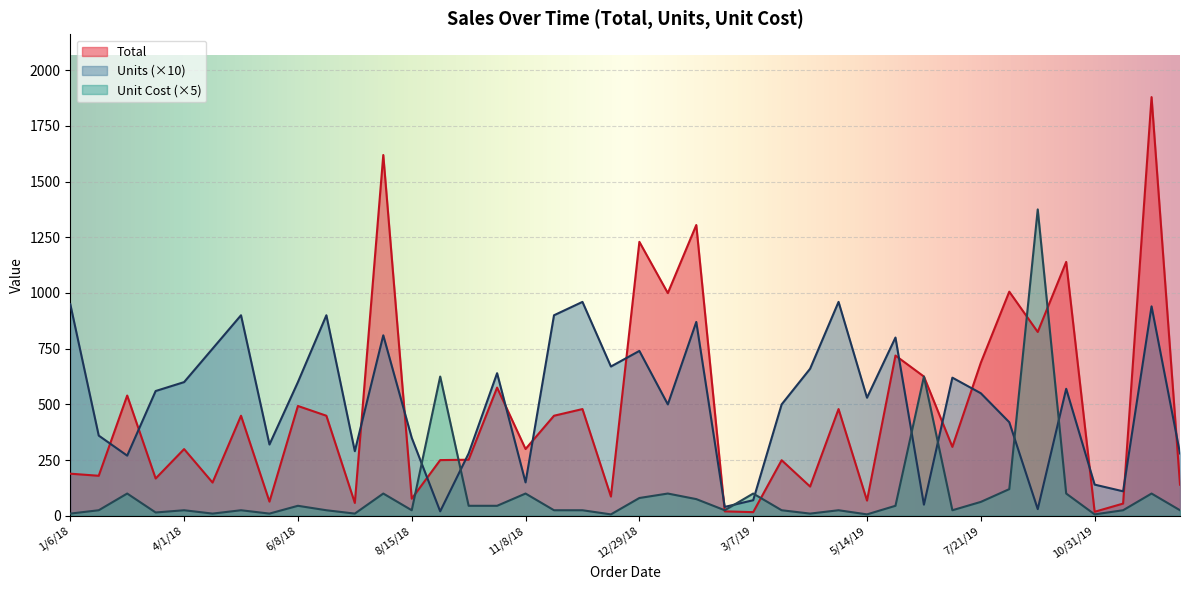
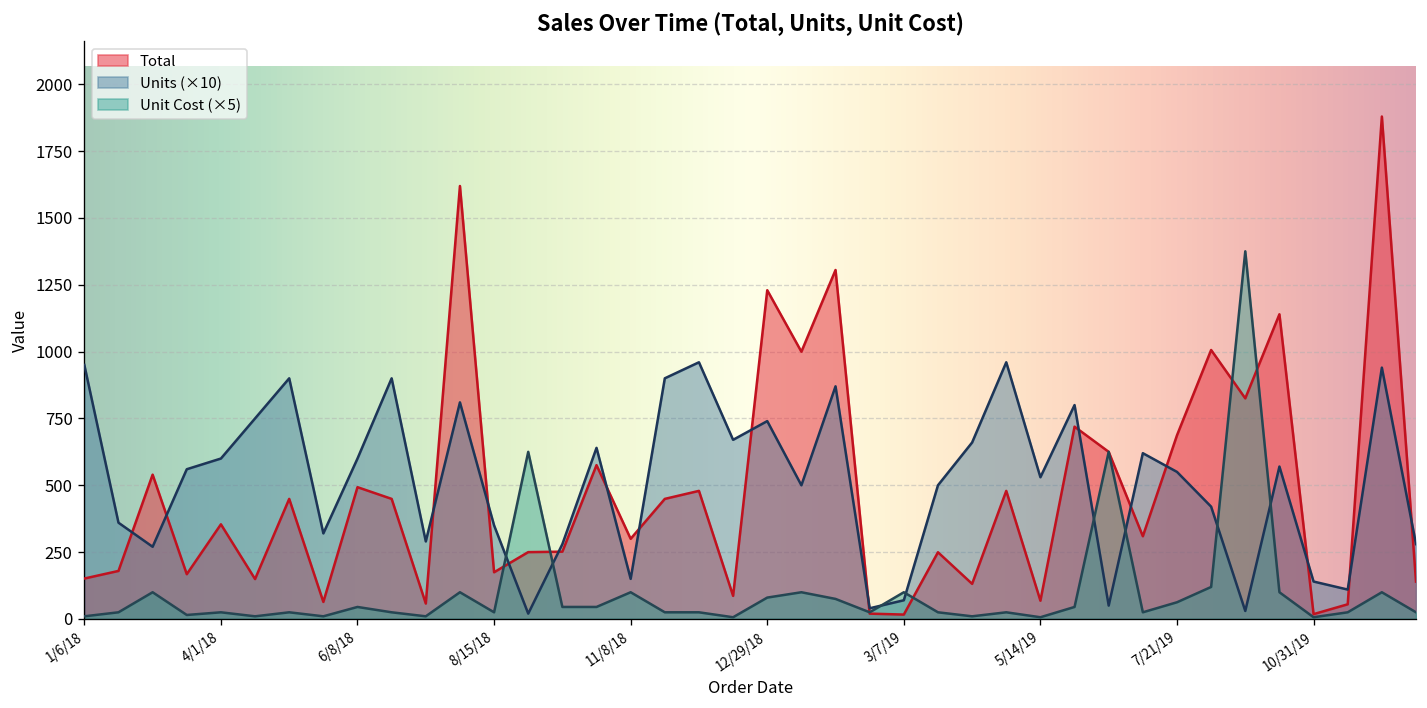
  {
    "Total": {
-     "1/6/18": 190,
-     "4/1/18": 300,
+     "1/6/18": 150,
+     "4/1/18": 350,
      "6/8/18": 490,
-     "8/15/18": 80,
+     "8/15/18": 170,
      "11/8/18": 300,
      "12/29/18": 1230,
      "3/7/19": 20,
      "5/14/19": 70,
      "7/21/19": 690,
      "10/31/19": 20
    }
  }
